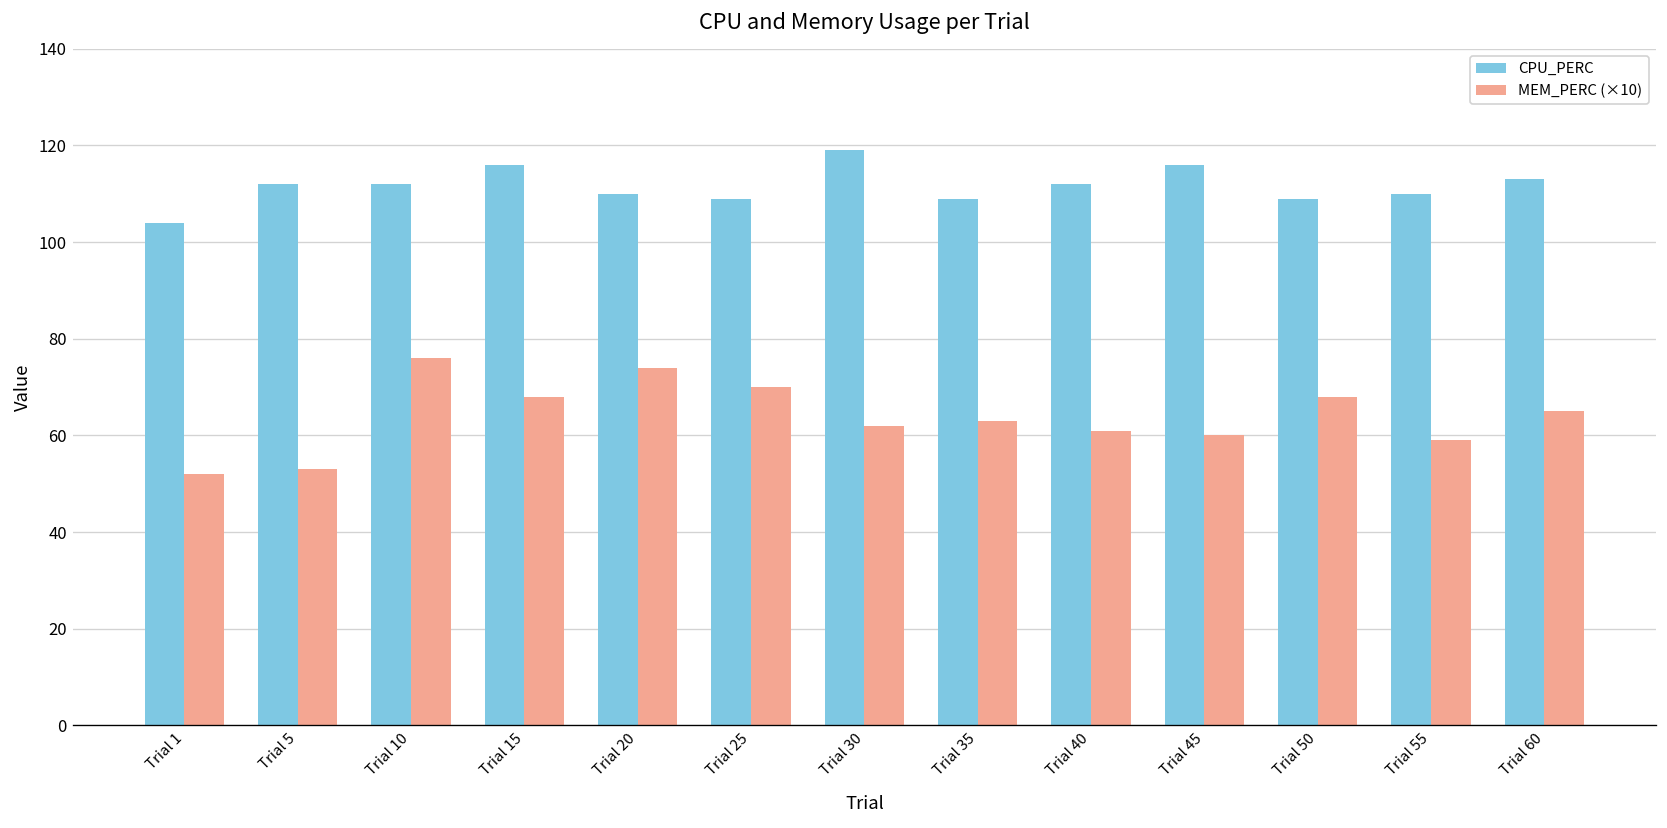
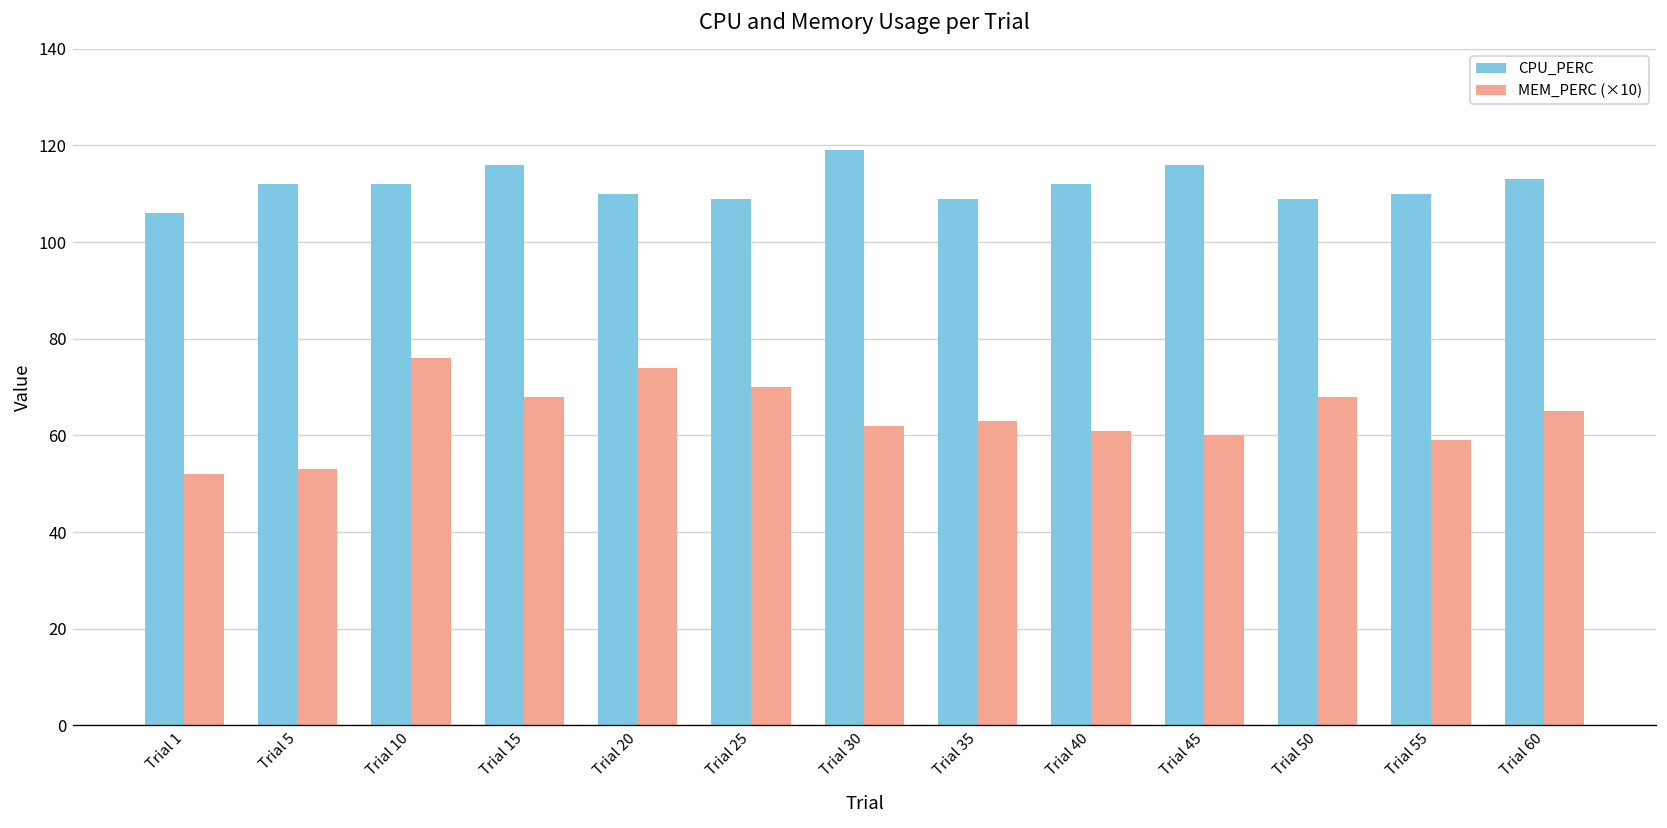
  {
    "CPU_PERC": {
-     "Trial 1": 104,
+     "Trial 1": 106,
      "Trial 5": 112,
      "Trial 10": 112,
      "Trial 15": 116,
      "Trial 20": 110,
      "Trial 25": 109,
      "Trial 30": 119,
      "Trial 35": 109,
      "Trial 40": 112,
      "Trial 45": 116,
      "Trial 50": 109,
      "Trial 55": 110,
      "Trial 60": 113
    },
    "MEM_PERC (×10)": {
      "Trial 1": 52,
      "Trial 5": 53,
      "Trial 10": 76,
      "Trial 15": 68,
      "Trial 20": 74,
      "Trial 25": 70,
      "Trial 30": 62,
      "Trial 35": 63,
      "Trial 40": 61,
      "Trial 45": 60,
      "Trial 50": 68,
      "Trial 55": 59,
      "Trial 60": 65
    }
  }
